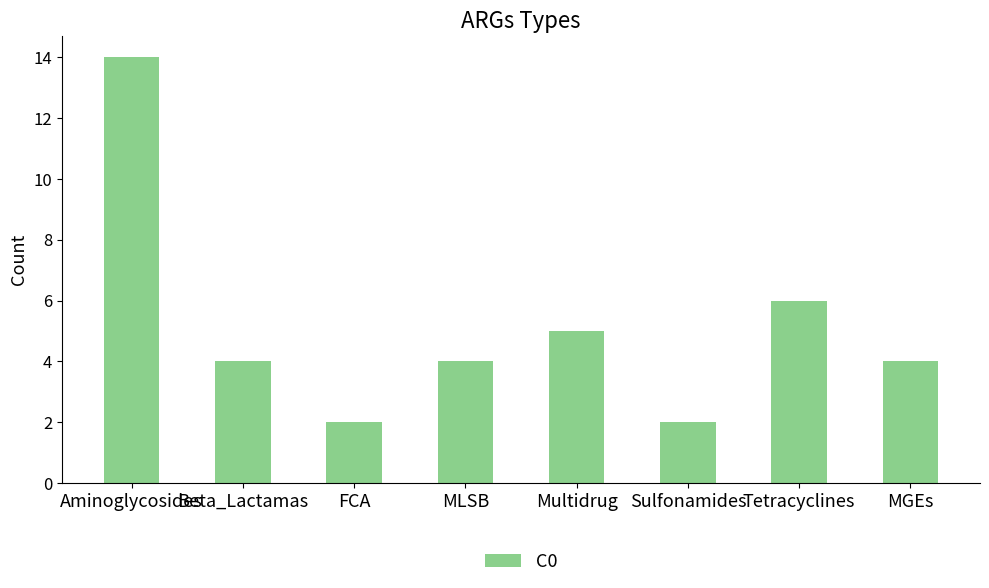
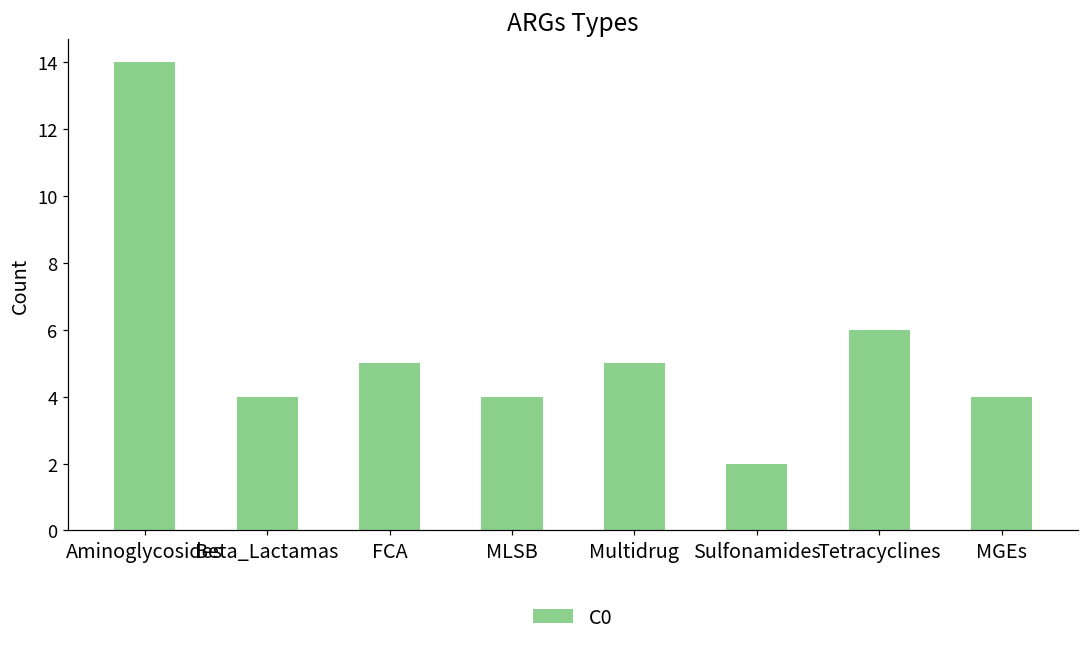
  {
-   "FCA": 2,
+   "FCA": 5,
    "MLSB": 4,
    "Multidrug": 5,
    "Sulfonamides": 2,
    "Tetracyclines": 6,
    "MGEs": 4
  }
